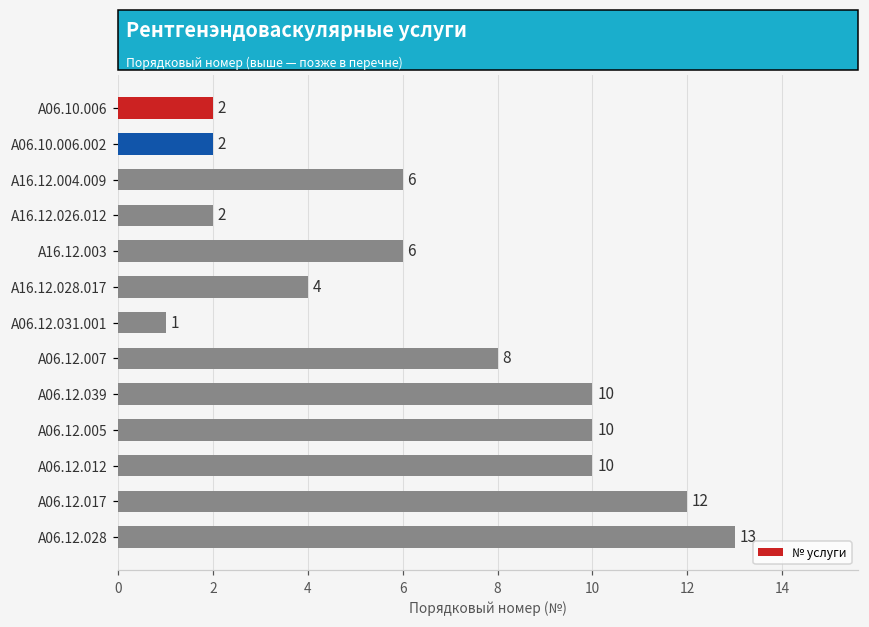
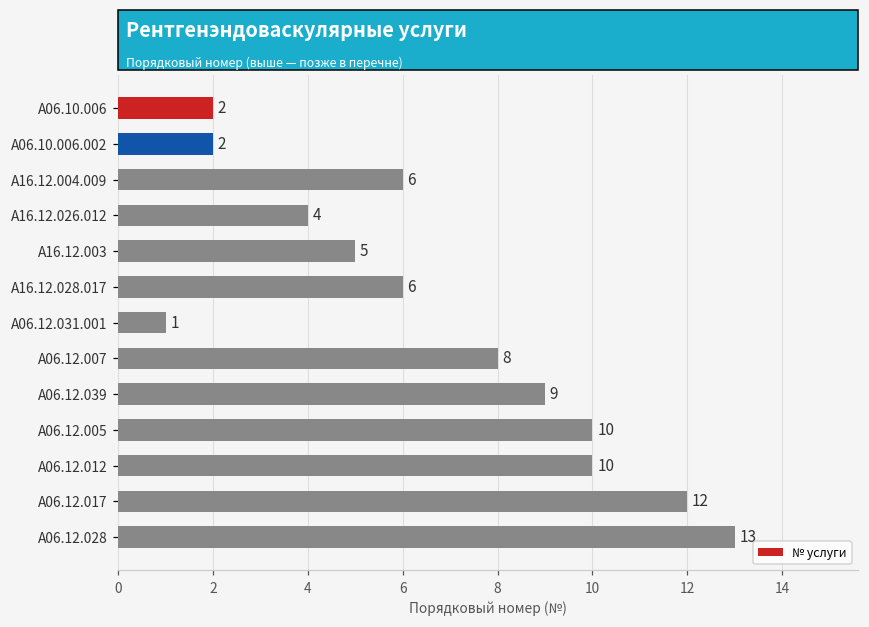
  {
    "A06.10.006": 2,
    "A06.10.006.002": 2,
    "A16.12.004.009": 6,
-   "A16.12.026.012": 2,
-   "A16.12.003": 6,
-   "A16.12.028.017": 4,
+   "A16.12.026.012": 4,
+   "A16.12.003": 5,
+   "A16.12.028.017": 6,
    "A06.12.031.001": 1,
    "A06.12.007": 8,
-   "A06.12.039": 10,
+   "A06.12.039": 9,
    "A06.12.005": 10,
    "A06.12.012": 10,
    "A06.12.017": 12
  }
